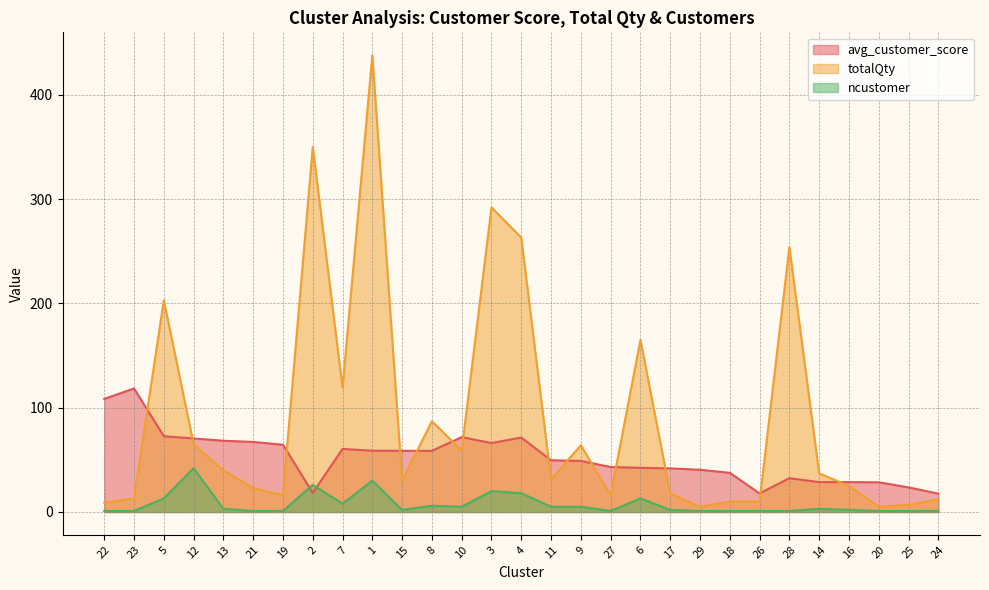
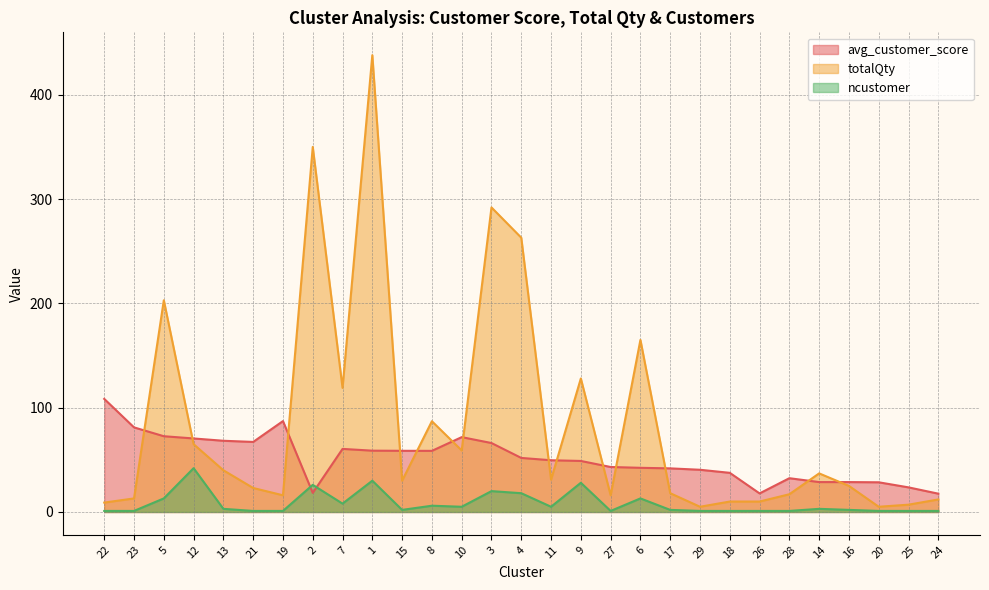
  {
    "avg_customer_score": {
      "22": 108,
-     "23": 118,
+     "23": 81,
      "5": 73,
      "12": 70,
      "13": 68,
      "21": 67,
-     "19": 64,
+     "19": 87,
      "2": 18,
      "7": 60,
      "1": 59,
      "15": 59,
      "8": 59,
      "10": 72,
      "3": 66,
-     "4": 71,
+     "4": 52,
      "11": 50,
      "9": 49,
      "27": 43,
      "6": 42,
      "17": 42,
      "29": 40,
      "18": 38,
      "26": 18,
      "28": 32,
      "14": 29,
      "16": 29,
      "20": 28,
      "25": 24,
      "24": 18
    },
    "totalQty": {
      "22": 9,
      "23": 13,
      "5": 203,
      "12": 65,
      "13": 40,
      "21": 23,
      "19": 16,
      "2": 350,
      "7": 119,
      "1": 438,
      "15": 30,
      "8": 87,
      "10": 59,
      "3": 292,
      "4": 263,
      "11": 31,
-     "9": 64,
+     "9": 128,
      "27": 16,
      "6": 165,
      "17": 18,
      "29": 5,
      "18": 10,
      "26": 10,
-     "28": 254,
+     "28": 17,
      "14": 37,
      "16": 25,
      "20": 5,
      "25": 7,
      "24": 12
    },
    "ncustomer": {
      "22": 1,
      "23": 1,
      "5": 13,
      "12": 42,
      "13": 3,
      "21": 1,
      "19": 1,
      "2": 26,
      "7": 8,
      "1": 30,
      "15": 2,
      "8": 6,
      "10": 5,
      "3": 20,
      "4": 18,
      "11": 5,
-     "9": 5,
+     "9": 28,
      "27": 1,
      "6": 13,
      "17": 2,
      "29": 1,
      "18": 1,
      "26": 1,
      "28": 1,
      "14": 3,
      "16": 2,
      "20": 1,
      "25": 1,
      "24": 1
    }
  }
